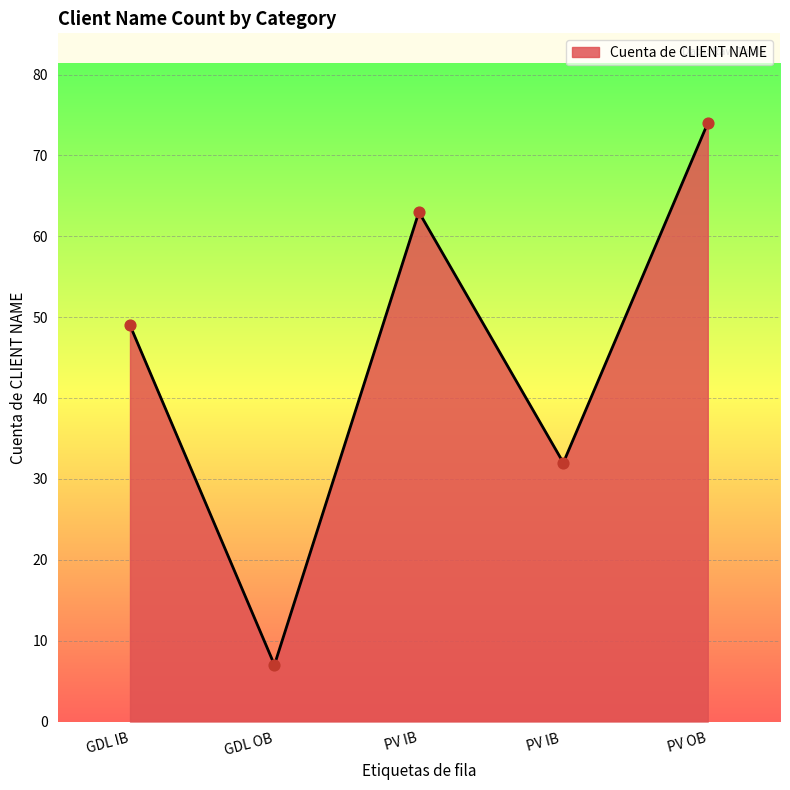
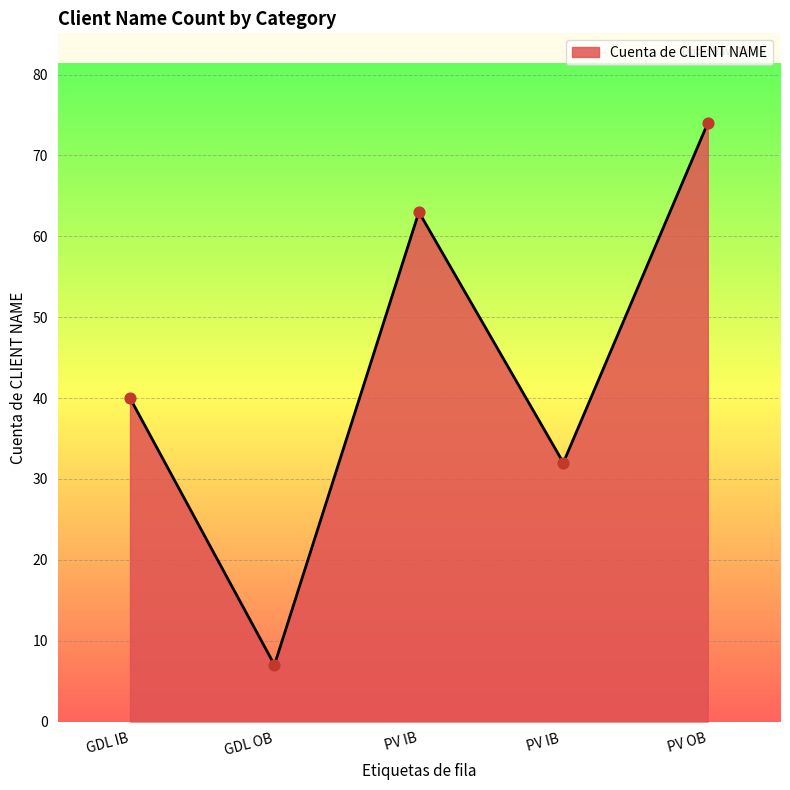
  {
-   "GDL IB": 49,
+   "GDL IB": 40,
    "GDL OB": 7,
    "PV OB": 74
  }
